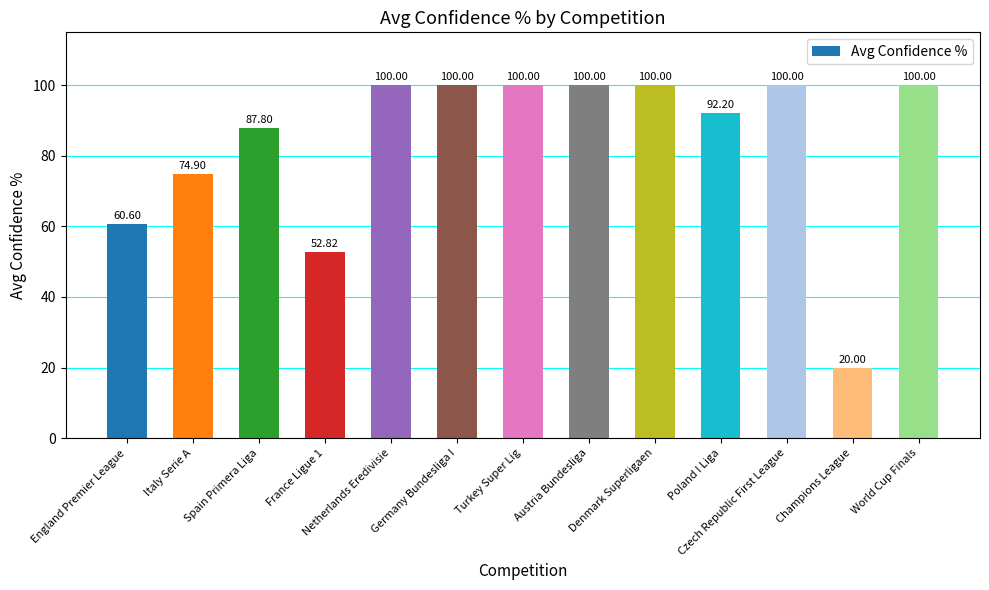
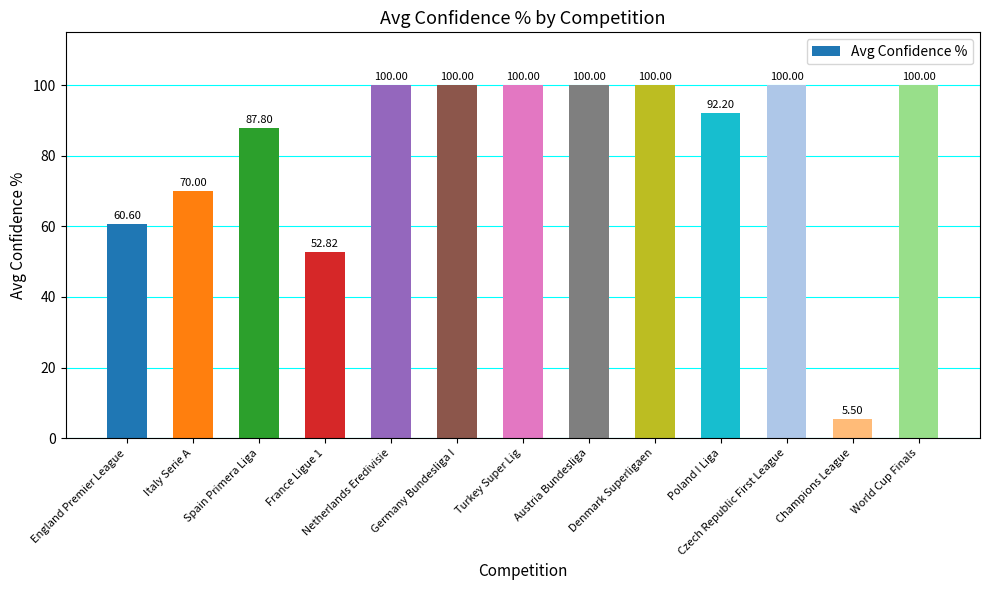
  {
    "England Premier League": 60.60,
-   "Italy Serie A": 74.90,
+   "Italy Serie A": 70.00,
    "Spain Primera Liga": 87.80,
    "France Ligue 1": 52.82,
    "Netherlands Eredivisie": 100.00,
    "Germany Bundesliga I": 100.00,
    "Turkey Super Lig": 100.00,
    "Austria Bundesliga": 100.00,
    "Denmark Superligaen": 100.00,
    "Poland I Liga": 92.20,
    "Czech Republic First League": 100.00,
-   "Champions League": 20.00,
+   "Champions League": 5.50,
    "World Cup Finals": 100.00
  }
